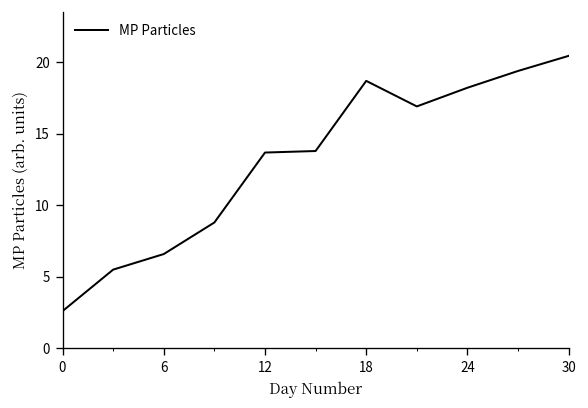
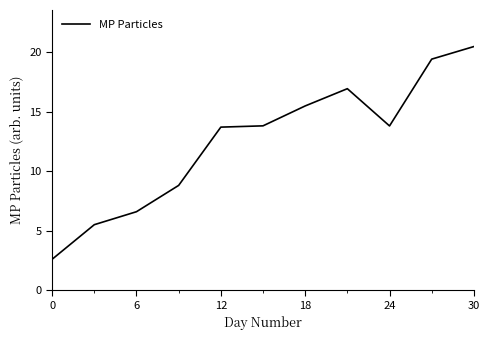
  {
    "0": 2.6,
    "6": 6.6,
    "12": 13.7,
-   "18": 18.7,
-   "24": 18.2,
+   "18": 15.5,
+   "24": 13.8,
    "30": 20.5
  }
